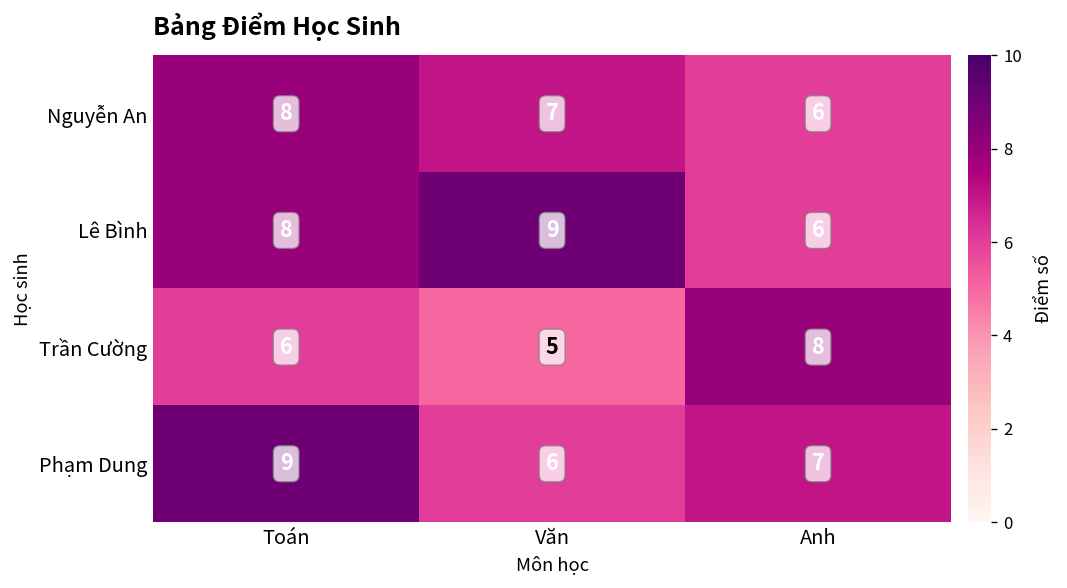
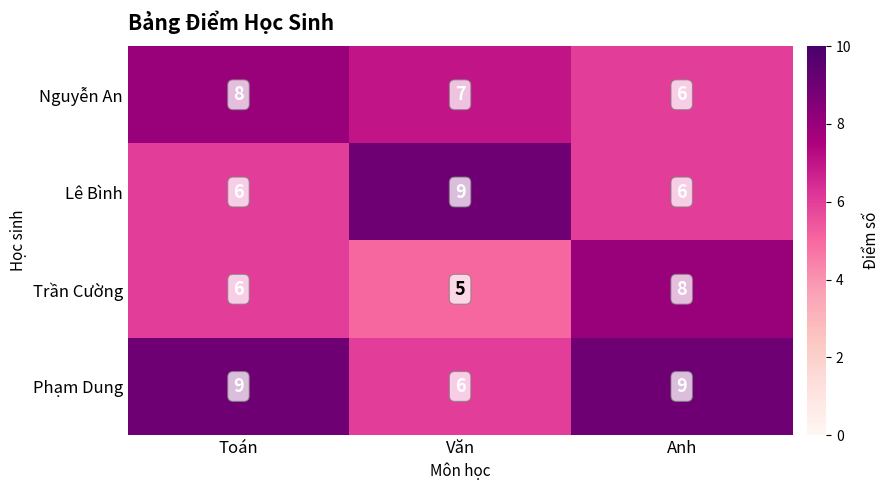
  {
    "Lê Bình": {
-     "Toán": 8
+     "Toán": 6
    },
    "Phạm Dung": {
-     "Anh": 7
+     "Anh": 9
    }
  }
